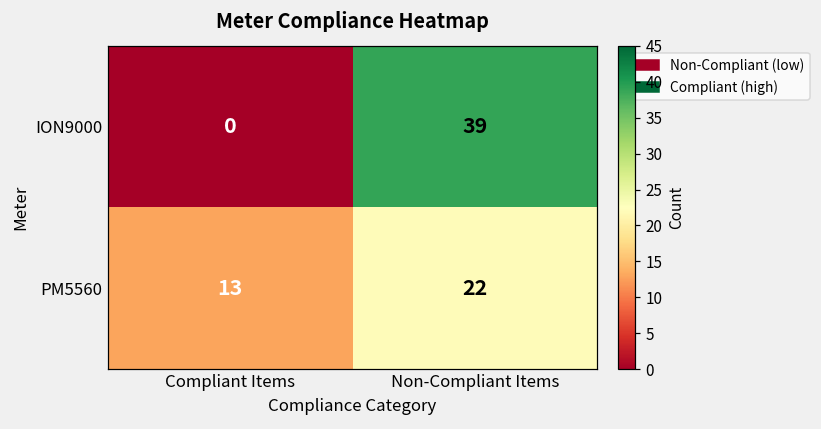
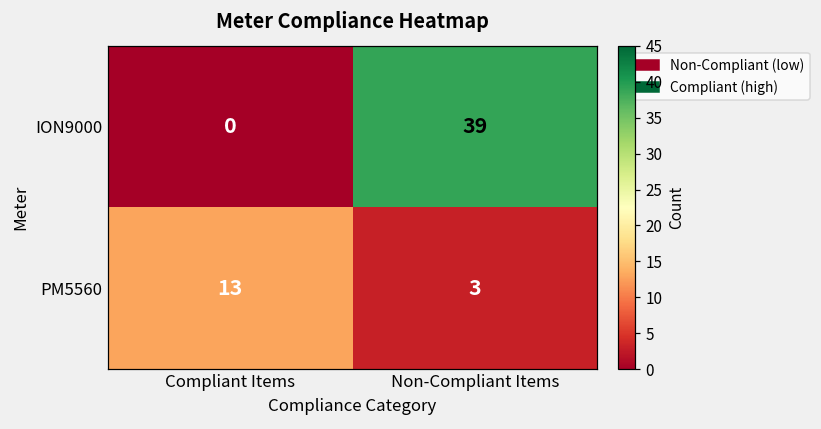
  {
    "ION9000": {
      "Compliant Items": 0,
      "Non-Compliant Items": 39
    },
    "PM5560": {
      "Compliant Items": 13,
-     "Non-Compliant Items": 22
+     "Non-Compliant Items": 3
    }
  }
